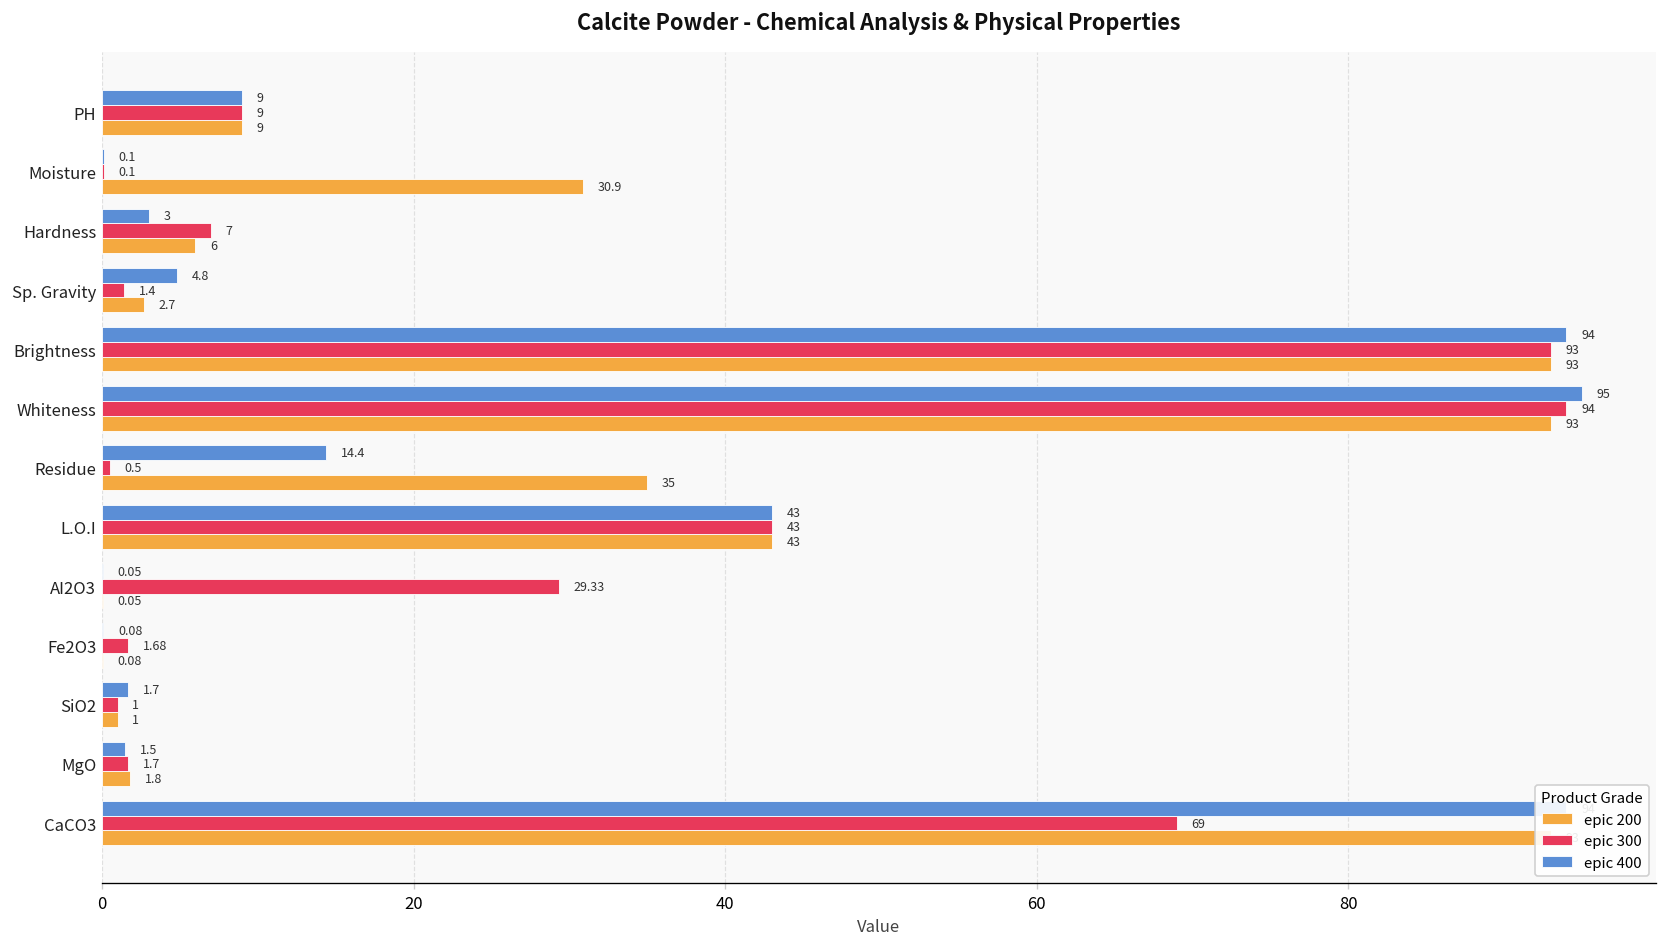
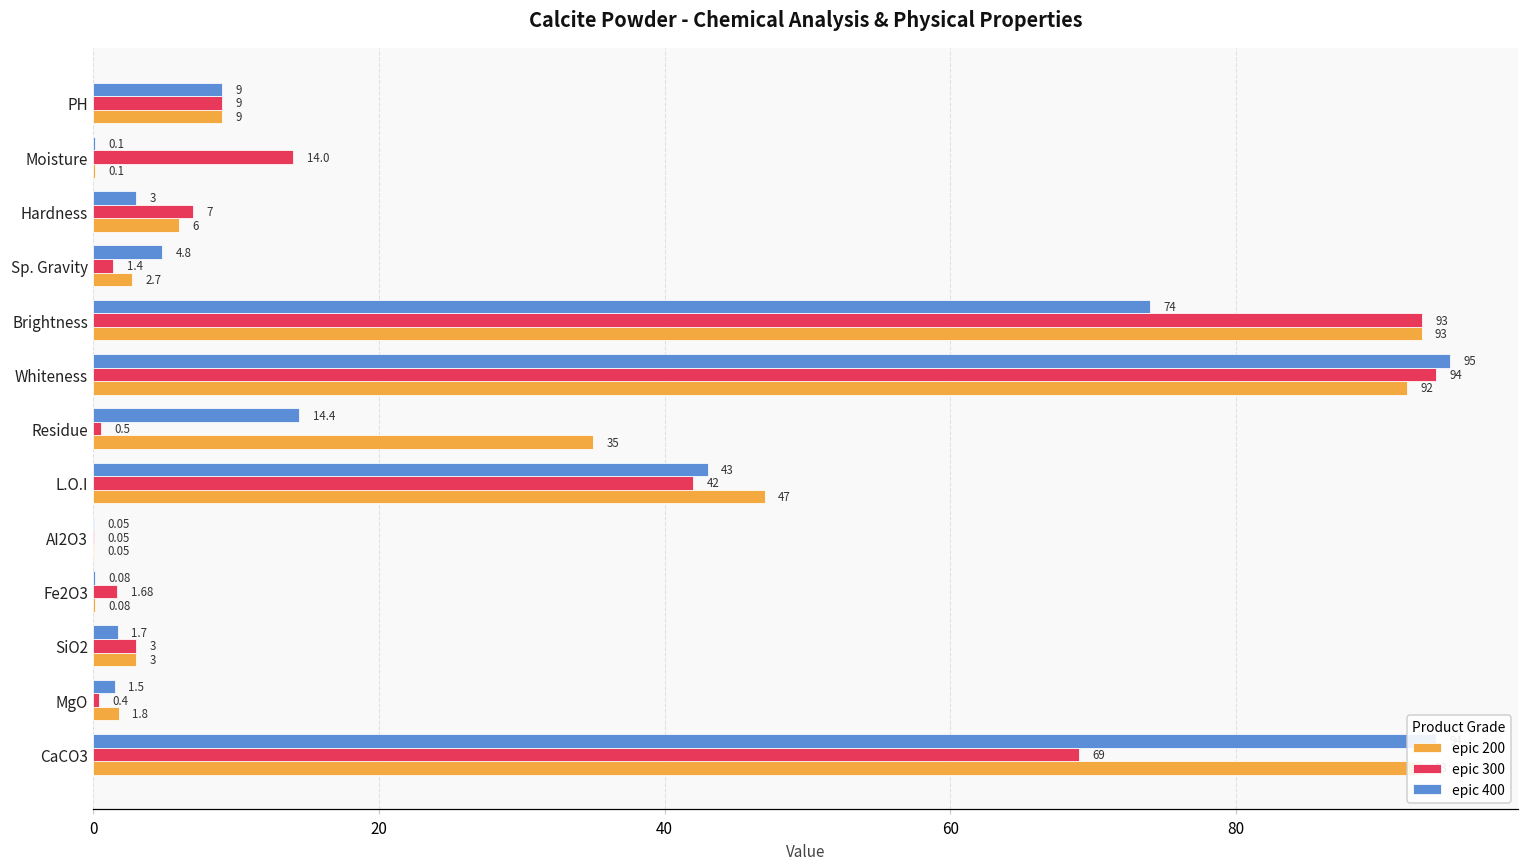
  {
    "epic 200": {
      "PH": 9,
-     "Moisture": 30.9,
+     "Moisture": 0.1,
      "Hardness": 6,
      "Sp. Gravity": 2.7,
      "Brightness": 93,
-     "Whiteness": 93,
+     "Whiteness": 92,
      "Residue": 35,
-     "L.O.I": 43,
+     "L.O.I": 47,
      "AI2O3": 0.05,
      "Fe2O3": 0.08,
-     "SiO2": 1,
+     "SiO2": 3,
      "MgO": 1.8
    },
    "epic 300": {
      "PH": 9,
-     "Moisture": 0.1,
+     "Moisture": 14.0,
      "Hardness": 7,
      "Sp. Gravity": 1.4,
      "Brightness": 93,
      "Whiteness": 94,
      "Residue": 0.5,
-     "L.O.I": 43,
-     "AI2O3": 29.33,
+     "L.O.I": 42,
+     "AI2O3": 0.05,
      "Fe2O3": 1.68,
-     "SiO2": 1,
-     "MgO": 1.7,
+     "SiO2": 3,
+     "MgO": 0.4,
      "CaCO3": 69
    },
    "epic 400": {
      "PH": 9,
      "Moisture": 0.1,
      "Hardness": 3,
      "Sp. Gravity": 4.8,
-     "Brightness": 94,
+     "Brightness": 74,
      "Whiteness": 95,
      "Residue": 14.4,
      "L.O.I": 43,
      "AI2O3": 0.05,
      "Fe2O3": 0.08,
      "SiO2": 1.7,
      "MgO": 1.5
    }
  }
